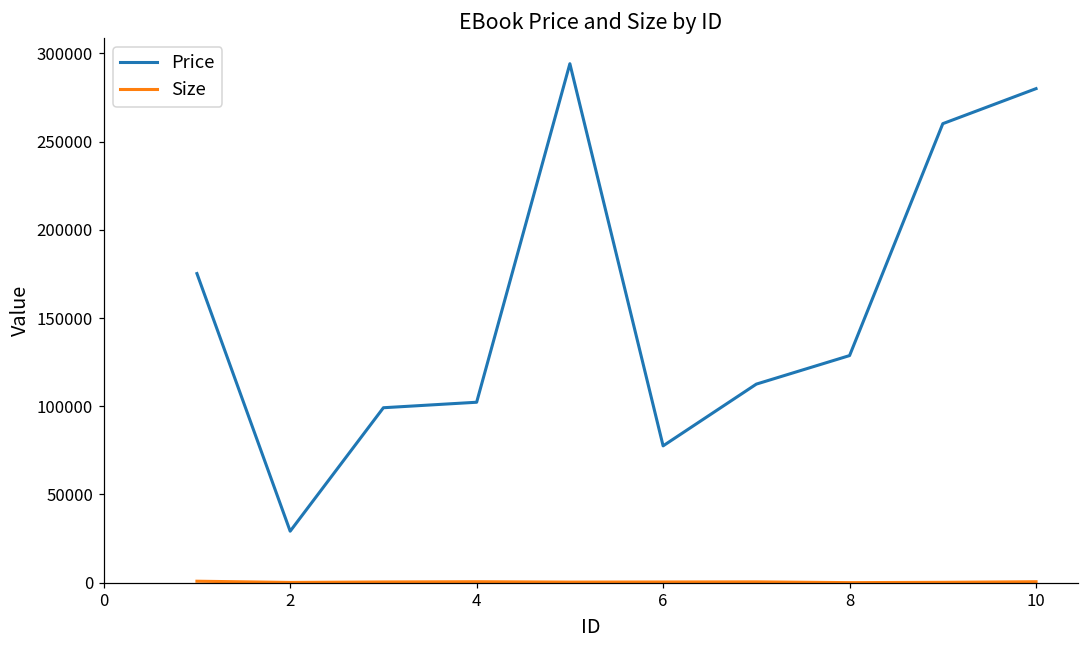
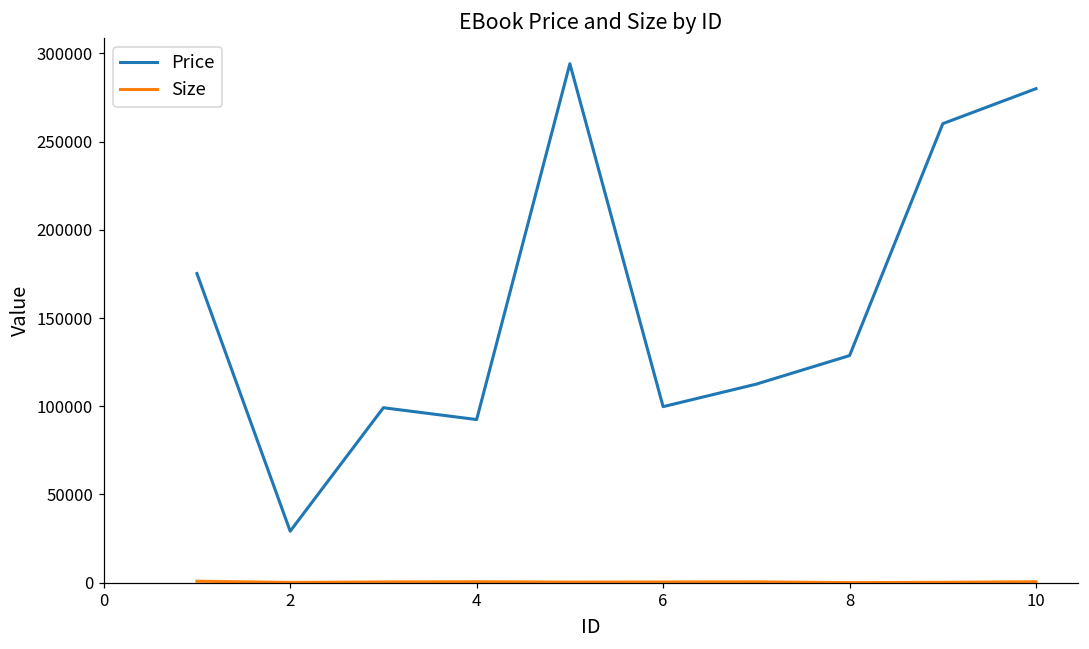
  {
    "Price": {
      "2": 29000,
-     "4": 102000,
-     "6": 78000,
+     "4": 92000,
+     "6": 100000,
      "8": 129000,
      "10": 280000
    },
    "Size": {
      "2": 0,
      "4": 1000,
      "6": 0,
      "8": 0,
      "10": 1000
    }
  }
